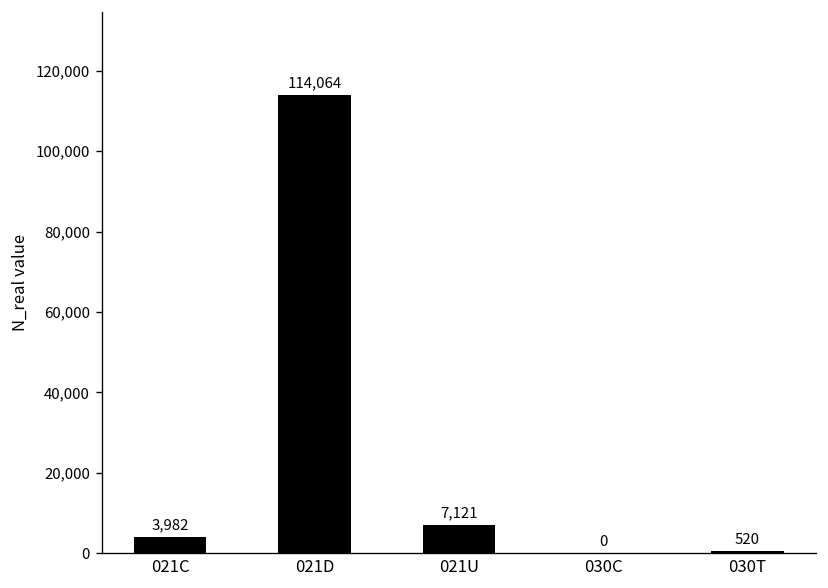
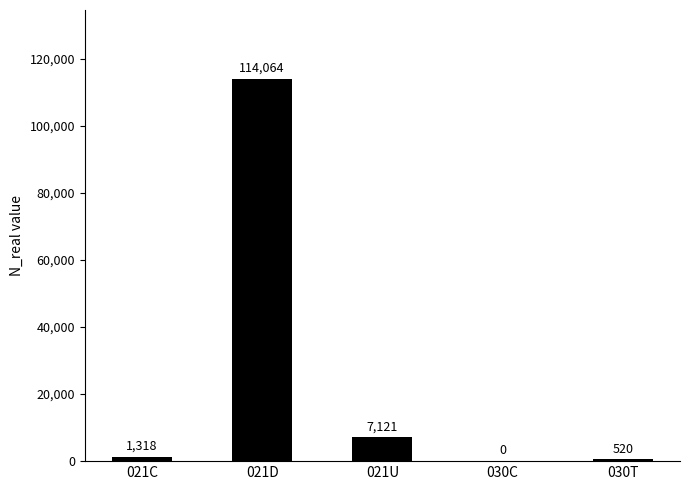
  {
-   "021C": "3,982",
+   "021C": "1,318",
    "021D": "114,064",
    "021U": "7,121",
    "030C": "0",
    "030T": "520"
  }
